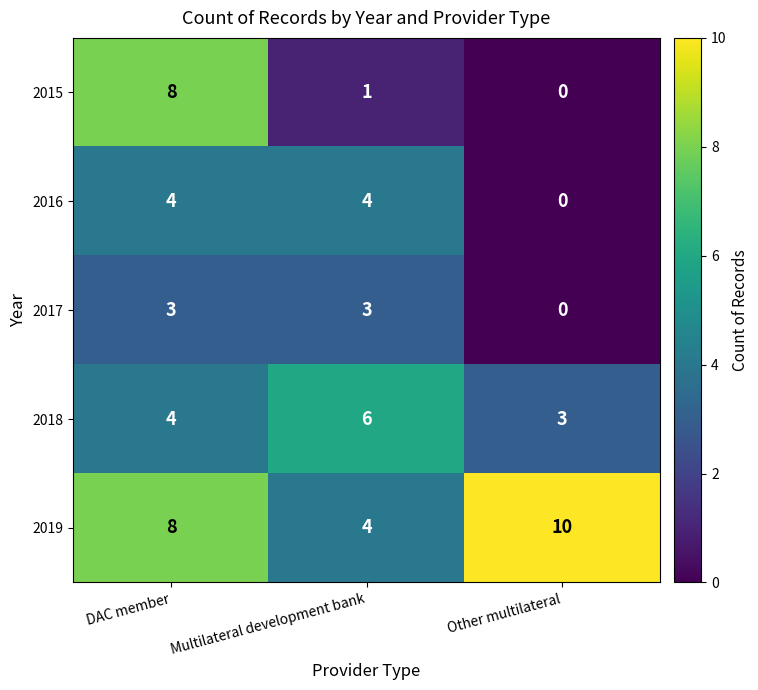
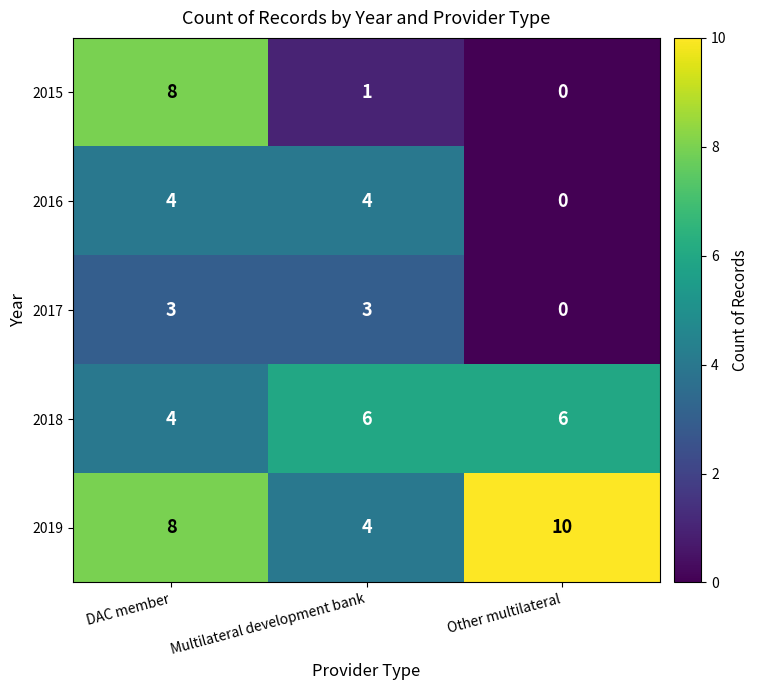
  {
    "2015": {
      "DAC member": 8,
      "Multilateral development bank": 1,
      "Other multilateral": 0
    },
    "2016": {
      "DAC member": 4,
      "Multilateral development bank": 4,
      "Other multilateral": 0
    },
    "2017": {
      "DAC member": 3,
      "Multilateral development bank": 3,
      "Other multilateral": 0
    },
    "2018": {
      "DAC member": 4,
      "Multilateral development bank": 6,
-     "Other multilateral": 3
+     "Other multilateral": 6
    },
    "2019": {
      "DAC member": 8,
      "Multilateral development bank": 4,
      "Other multilateral": 10
    }
  }
